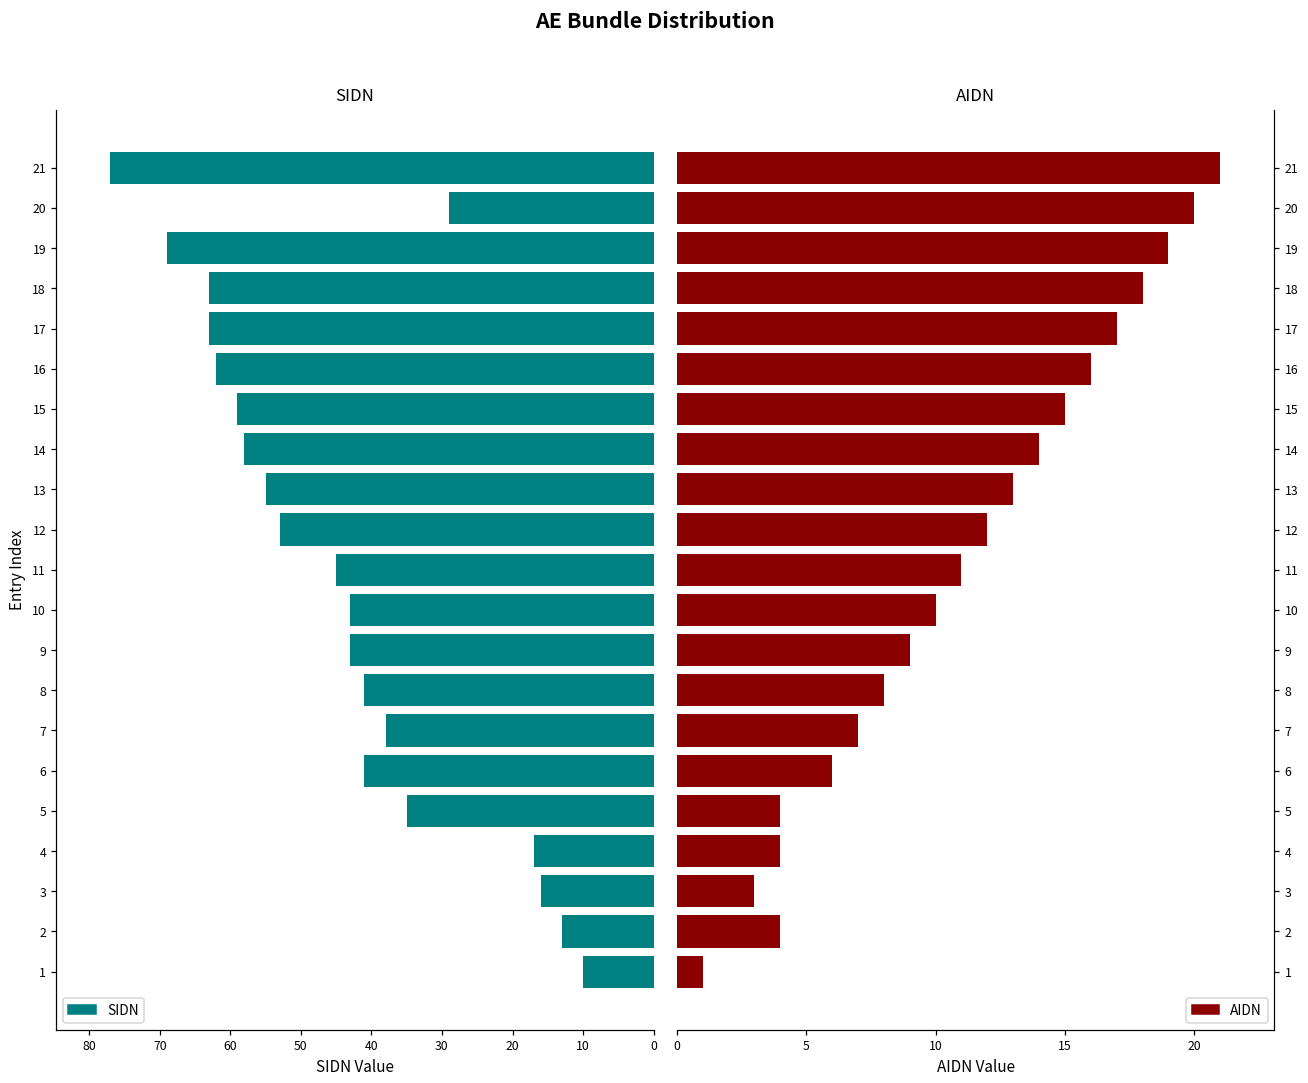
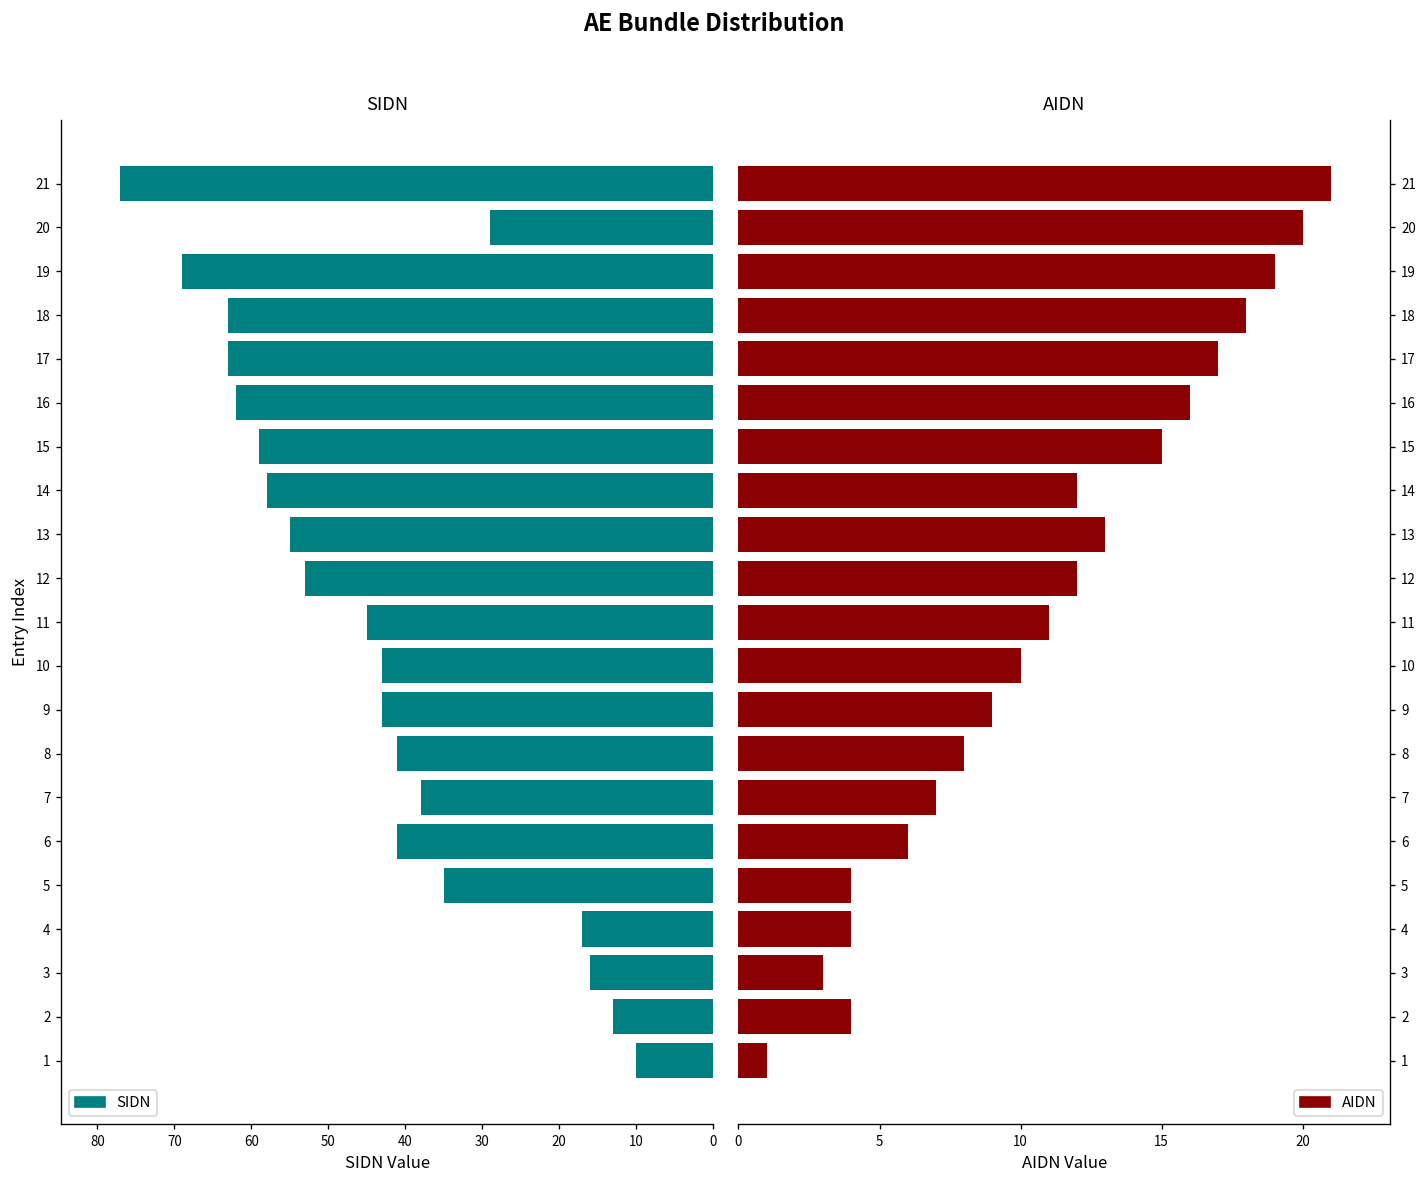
  {
    "SIDN": {
      "21": 77,
      "20": 29,
      "19": 69,
      "18": 63,
      "17": 63,
      "16": 62,
      "15": 59,
      "14": 58,
      "13": 55,
      "12": 53,
      "11": 45,
      "10": 43,
      "9": 43,
      "8": 41,
      "7": 38,
      "6": 41,
      "5": 35,
      "4": 17,
      "3": 16,
      "2": 13,
      "1": 10
    },
    "AIDN": {
      "21": 21,
      "20": 20,
      "19": 19,
      "18": 18,
      "17": 17,
      "16": 16,
      "15": 15,
-     "14": 14,
+     "14": 12,
      "13": 13,
      "12": 12,
      "11": 11,
      "10": 10,
      "9": 9,
      "8": 8,
      "7": 7,
      "6": 6,
      "5": 4,
      "4": 4,
      "3": 3,
      "2": 4,
      "1": 1
    }
  }
